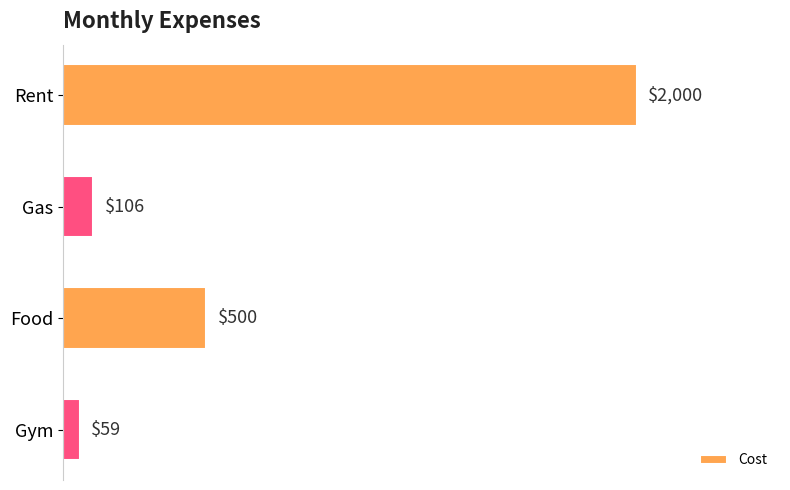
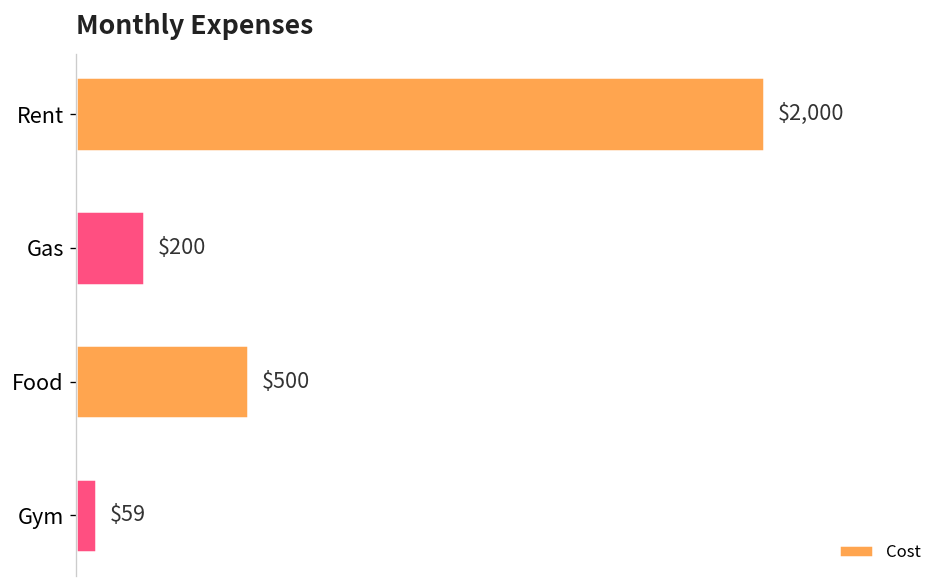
  {
    "Rent": "$2,000",
-   "Gas": "$106",
+   "Gas": "$200",
    "Food": "$500",
    "Gym": "$59"
  }
